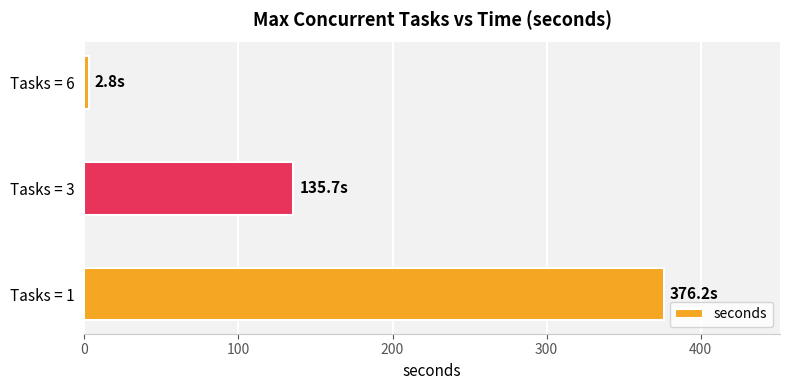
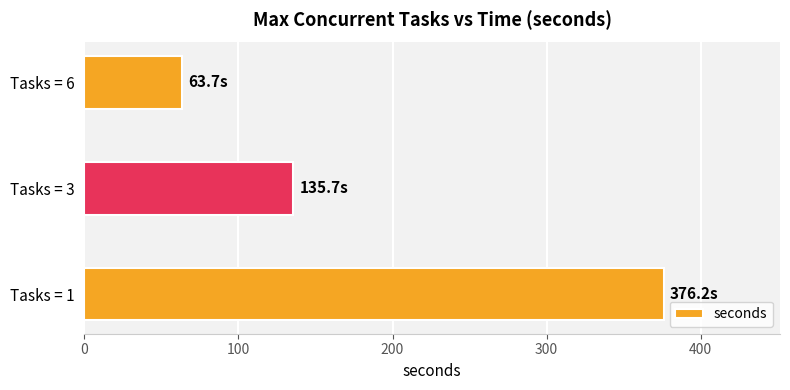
  {
-   "Tasks = 6": "2.8s",
+   "Tasks = 6": "63.7s",
    "Tasks = 3": "135.7s"
  }
